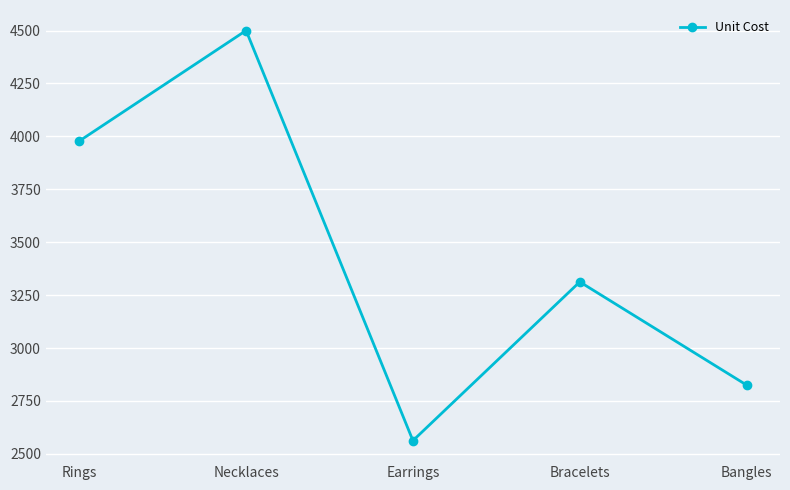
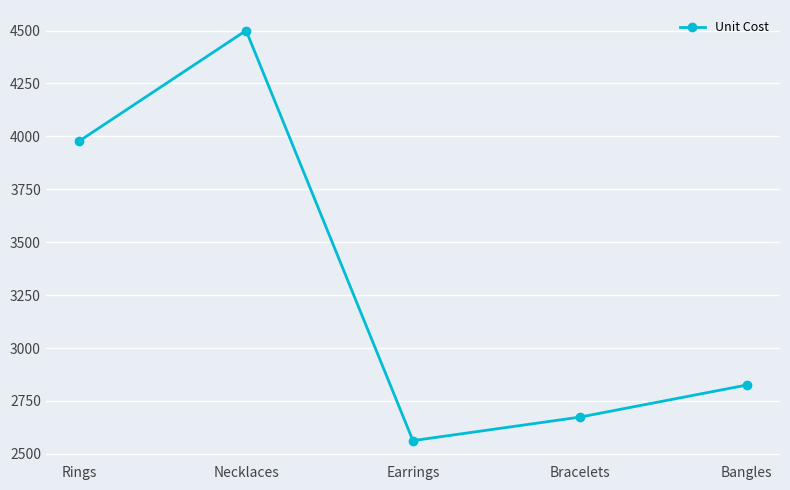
  {
    "Rings": 3980,
    "Necklaces": 4500,
    "Earrings": 2560,
-   "Bracelets": 3310,
+   "Bracelets": 2670,
    "Bangles": 2830
  }
